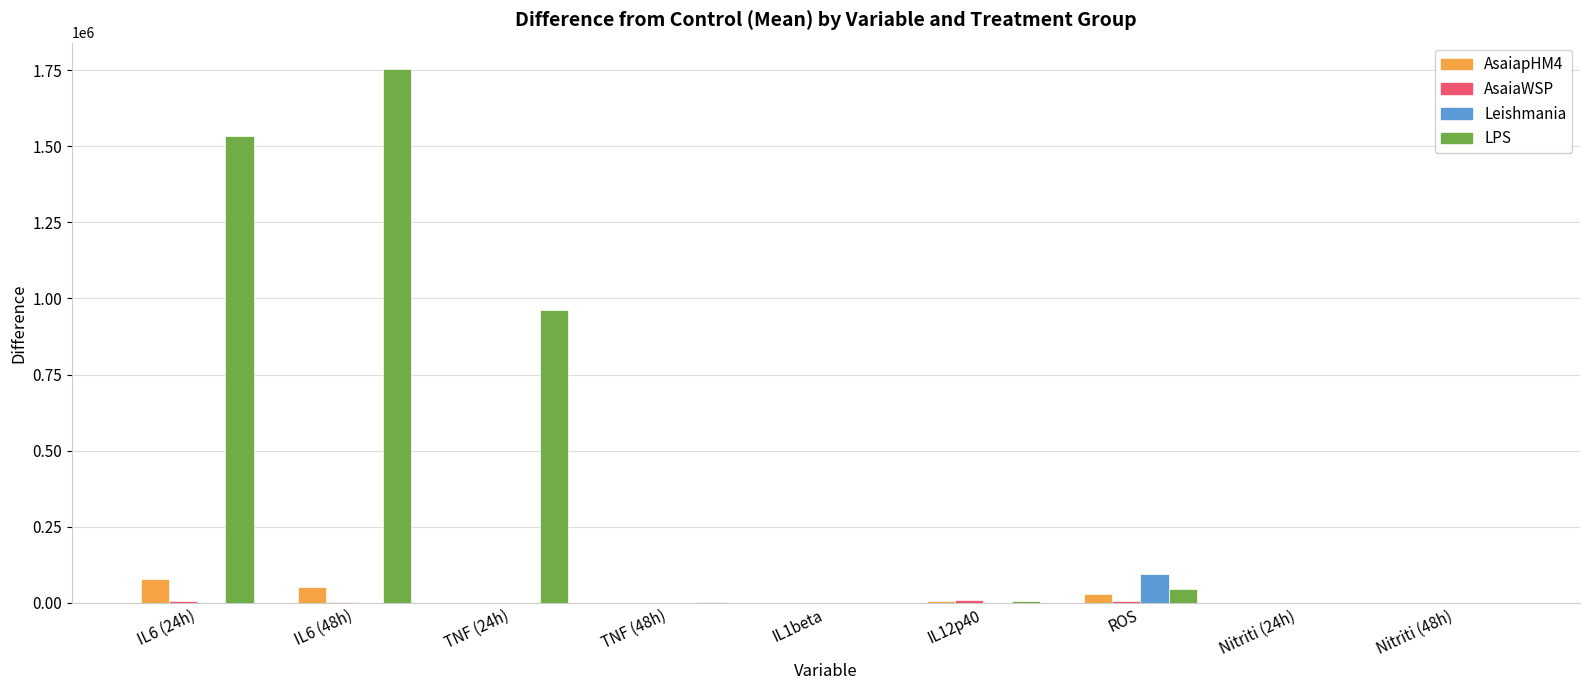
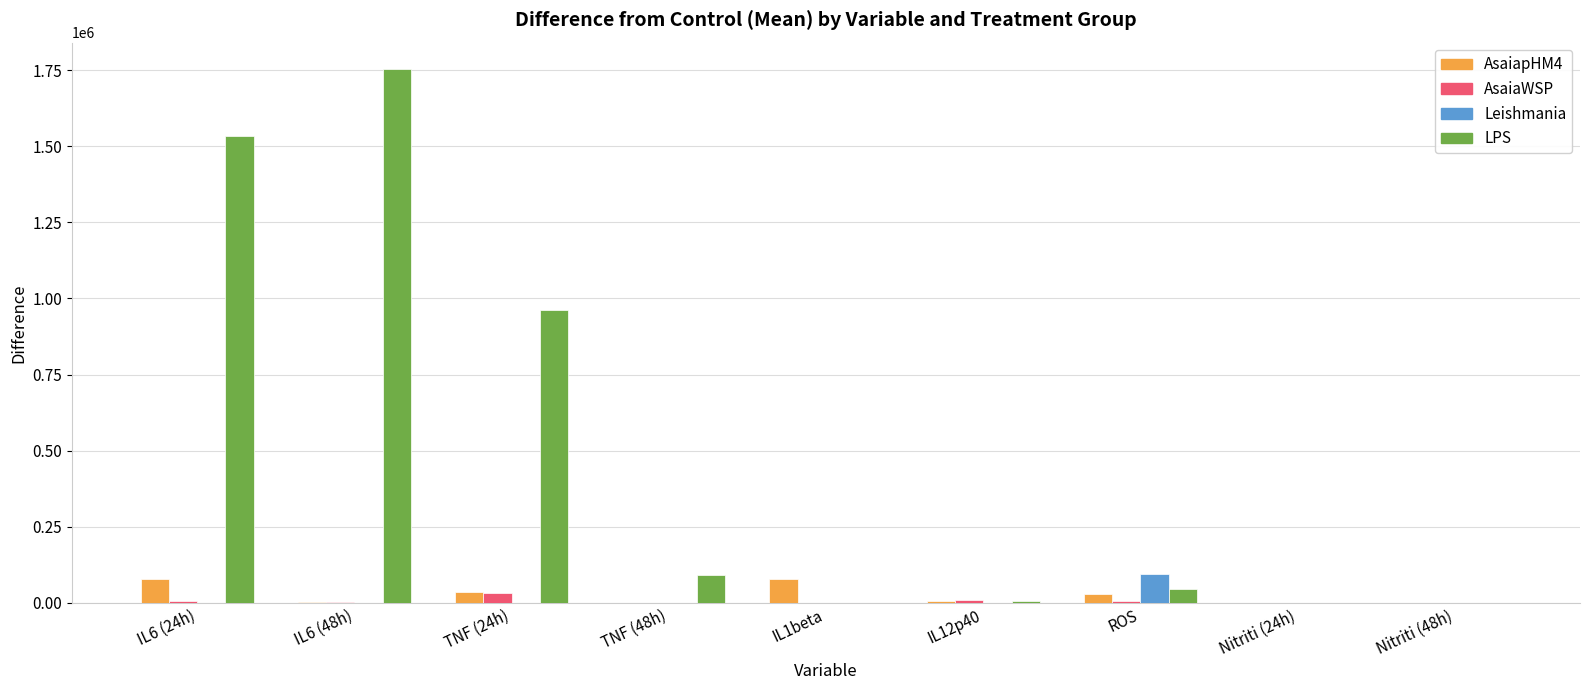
  {
    "AsaiapHM4": {
      "IL6 (24h)": 80000,
-     "IL6 (48h)": 50000,
-     "TNF (24h)": 0,
-     "IL1beta": 0,
+     "IL6 (48h)": 0,
+     "TNF (24h)": 40000,
+     "IL1beta": 80000,
      "ROS": 30000
    },
    "AsaiaWSP": {
-     "TNF (24h)": 0,
+     "TNF (24h)": 30000,
      "IL12p40": 10000
    },
    "Leishmania": {
      "ROS": 100000
    },
    "LPS": {
      "IL6 (24h)": 1530000,
      "IL6 (48h)": 1750000,
      "TNF (24h)": 960000,
-     "TNF (48h)": 0,
+     "TNF (48h)": 90000,
      "ROS": 50000
    }
  }
